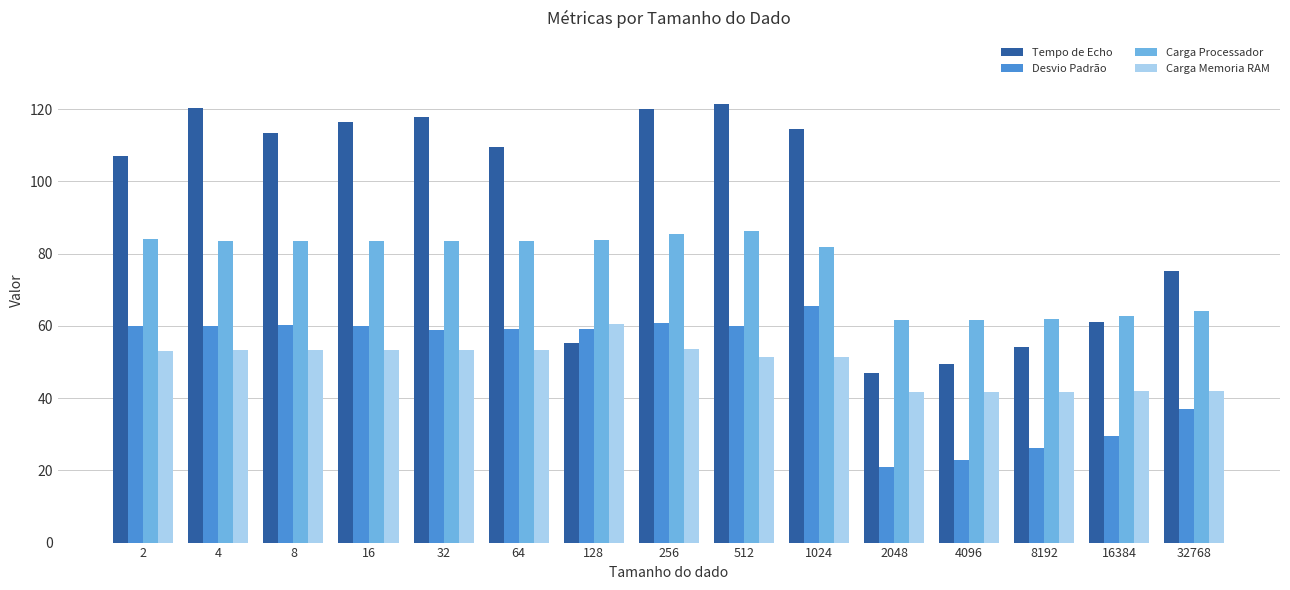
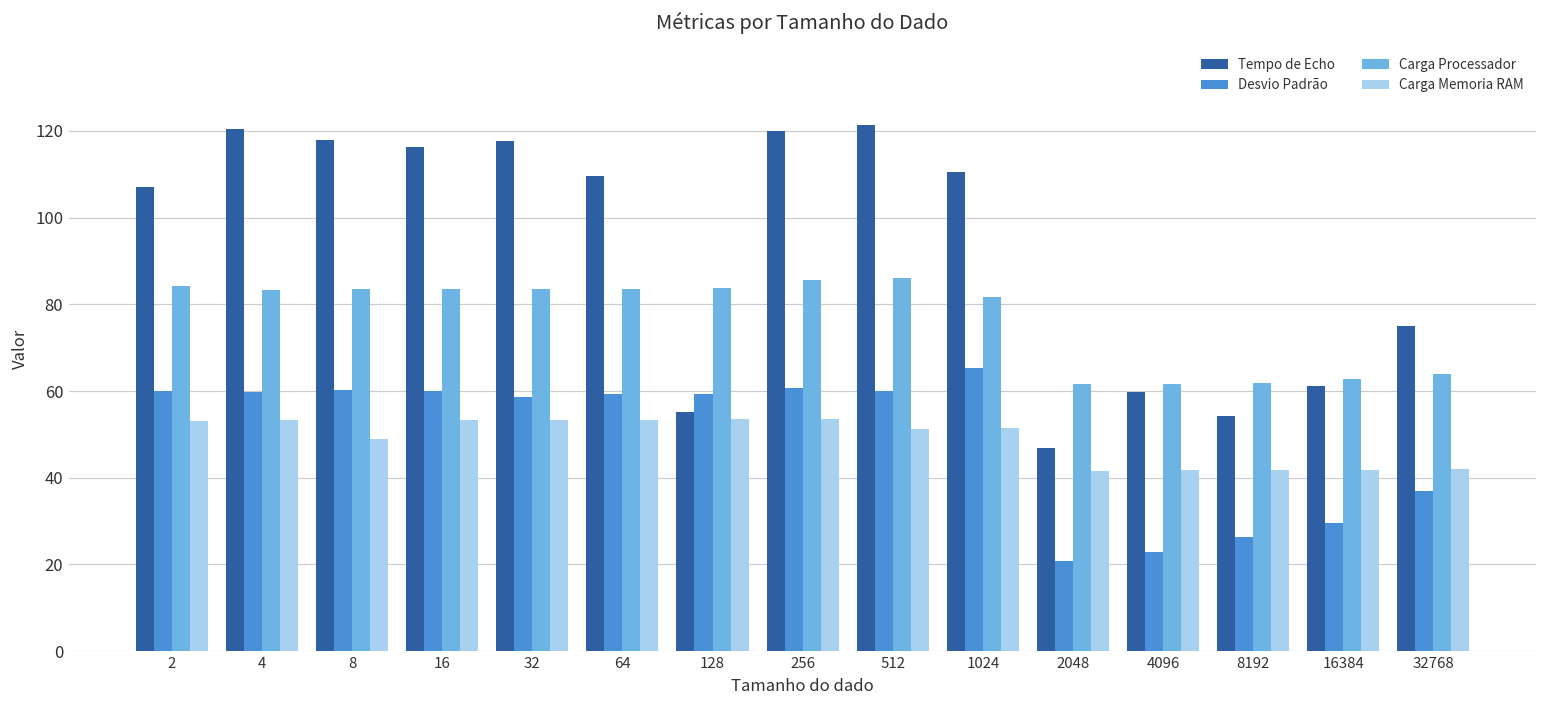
  {
    "Tempo de Echo": {
      "2": 107,
      "4": 120,
-     "8": 113,
+     "8": 118,
      "16": 116,
      "32": 118,
      "64": 110,
      "128": 55,
      "256": 120,
      "512": 121,
-     "1024": 115,
+     "1024": 111,
      "2048": 47,
-     "4096": 49,
+     "4096": 60,
      "8192": 54,
      "16384": 61,
      "32768": 75
    },
    "Carga Memoria RAM": {
      "2": 53,
      "4": 53,
-     "8": 53,
+     "8": 49,
      "16": 53,
      "32": 53,
      "64": 53,
-     "128": 60,
+     "128": 53,
      "256": 53,
      "512": 51,
      "1024": 51,
      "2048": 42,
      "4096": 42,
      "8192": 42,
      "16384": 42,
      "32768": 42
    }
  }
